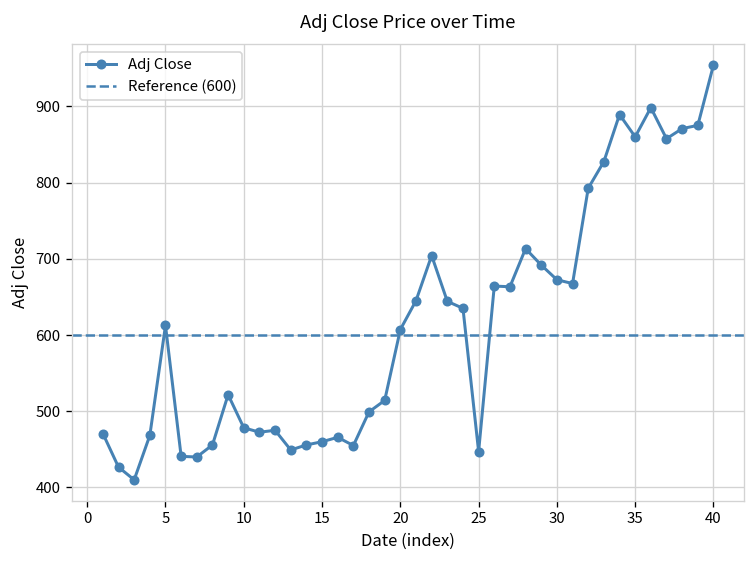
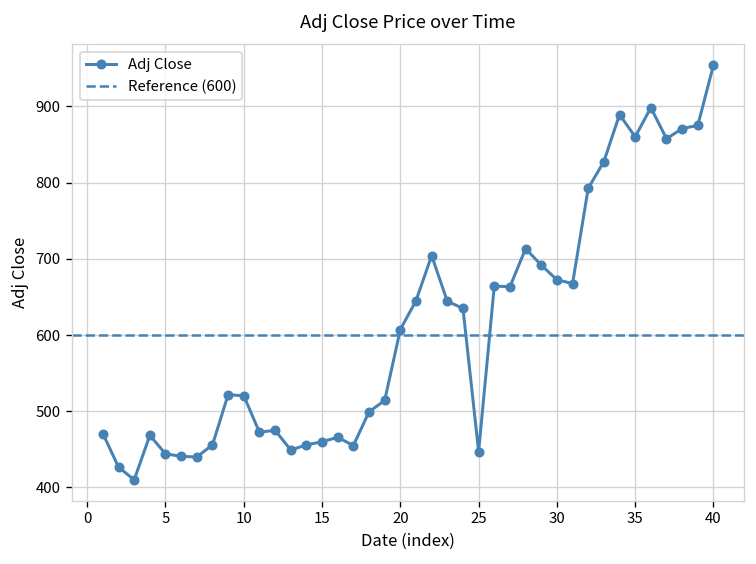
  {
-   "5": 610,
-   "10": 480,
+   "5": 440,
+   "10": 520,
    "15": 460,
    "20": 610,
    "25": 450,
    "30": 670,
    "35": 860,
    "40": 950
  }
